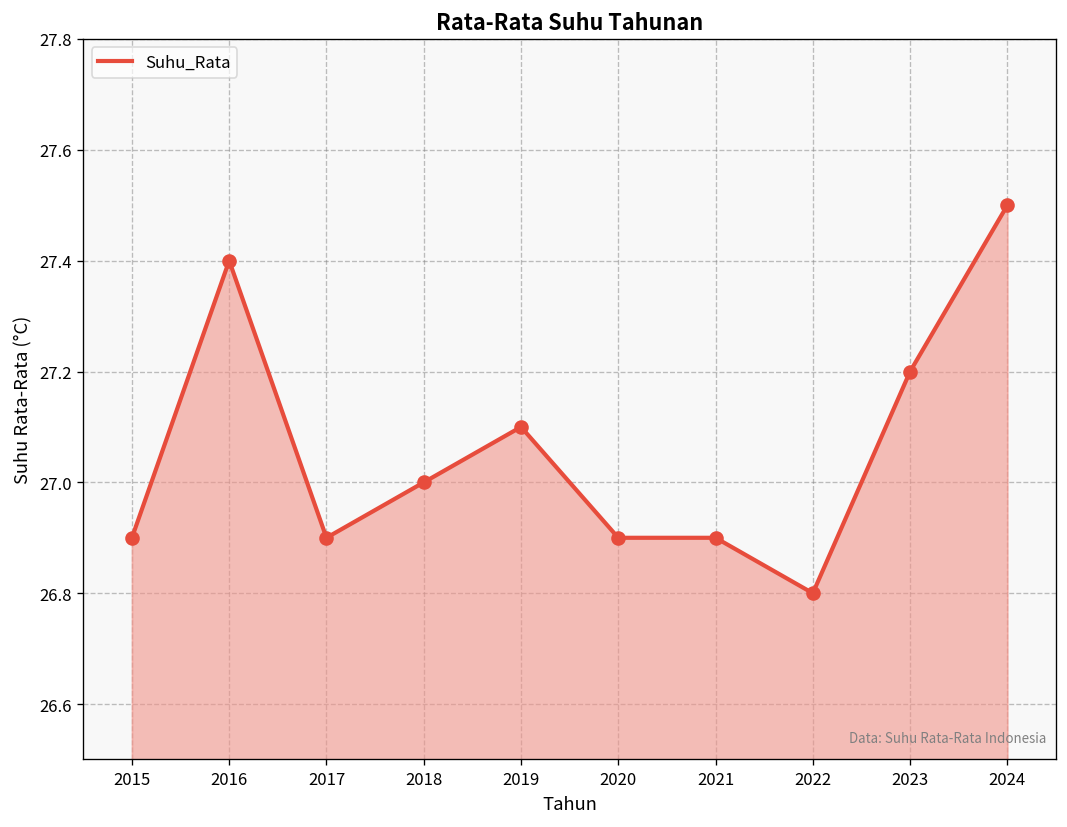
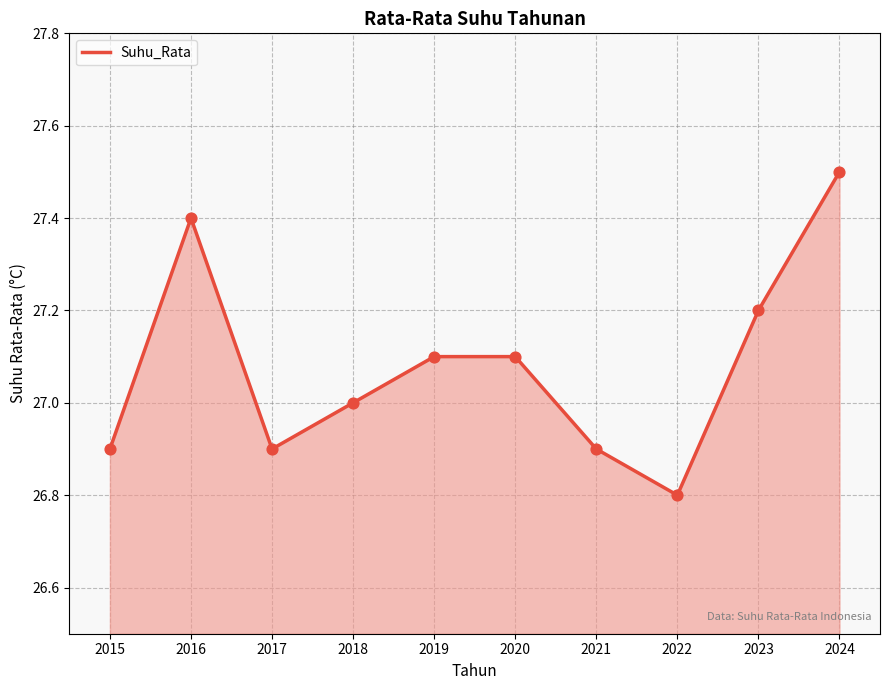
  {
    "2015": 26.9,
    "2016": 27.4,
    "2017": 26.9,
    "2018": 27.0,
    "2019": 27.1,
-   "2020": 26.9,
+   "2020": 27.1,
    "2021": 26.9,
    "2022": 26.8,
    "2023": 27.2,
    "2024": 27.5
  }
